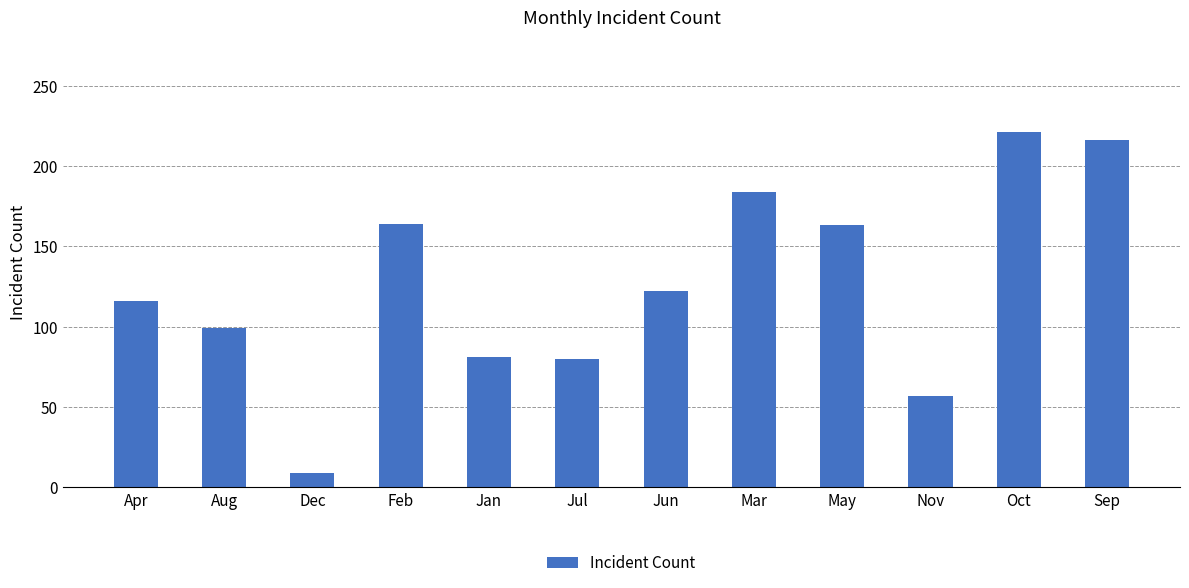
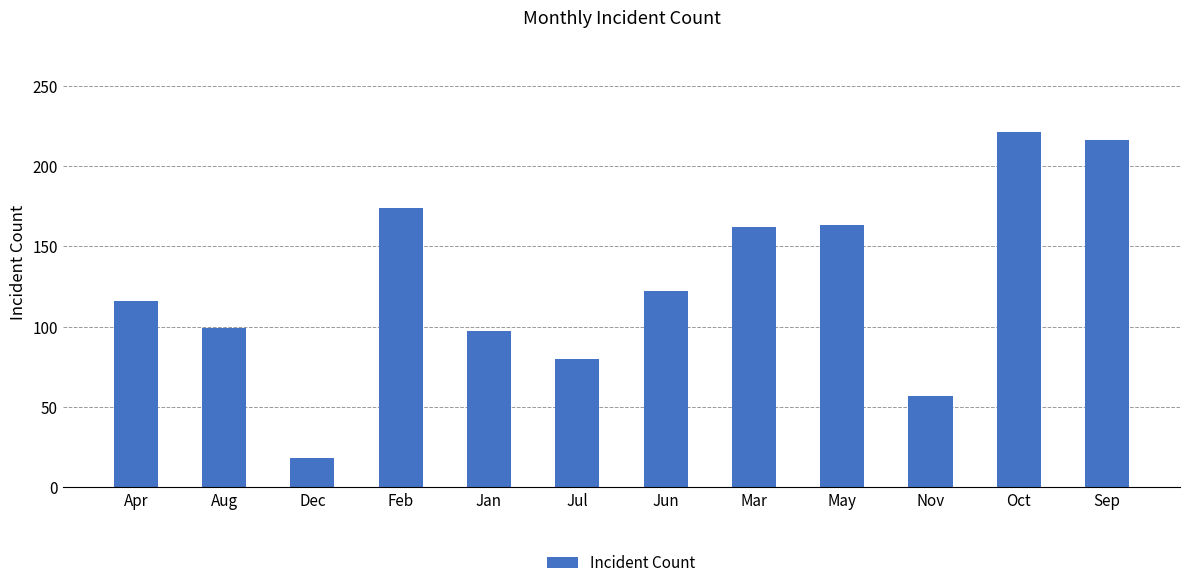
  {
    "Apr": 116,
    "Aug": 99,
-   "Dec": 9,
-   "Feb": 164,
-   "Jan": 81,
+   "Dec": 18,
+   "Feb": 174,
+   "Jan": 97,
    "Jul": 80,
    "Jun": 122,
-   "Mar": 184,
+   "Mar": 162,
    "May": 163,
    "Nov": 57,
    "Oct": 221,
    "Sep": 216
  }
